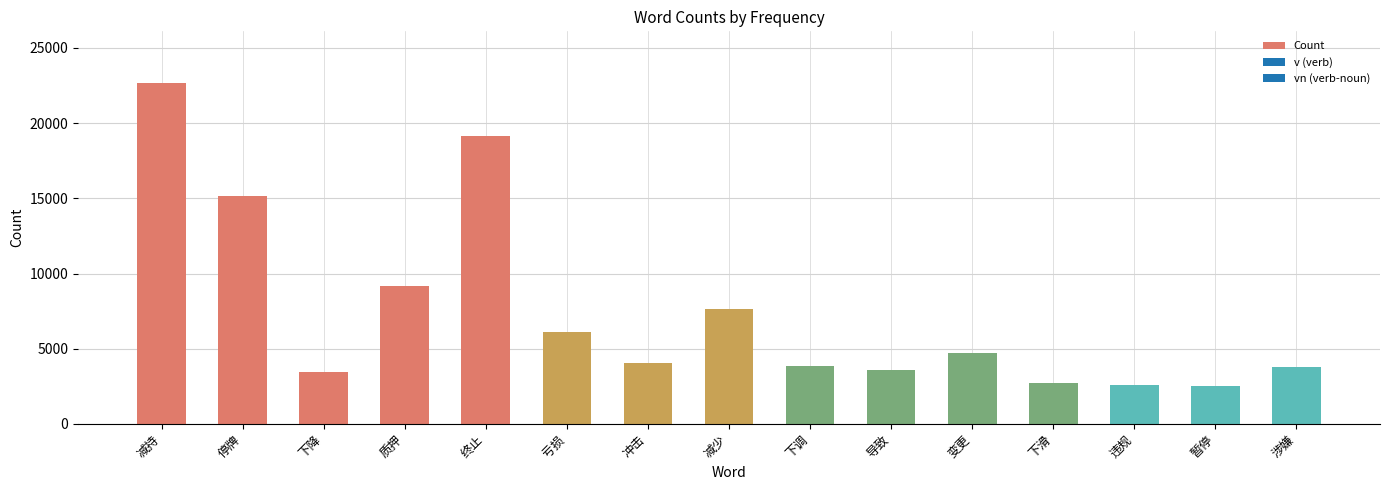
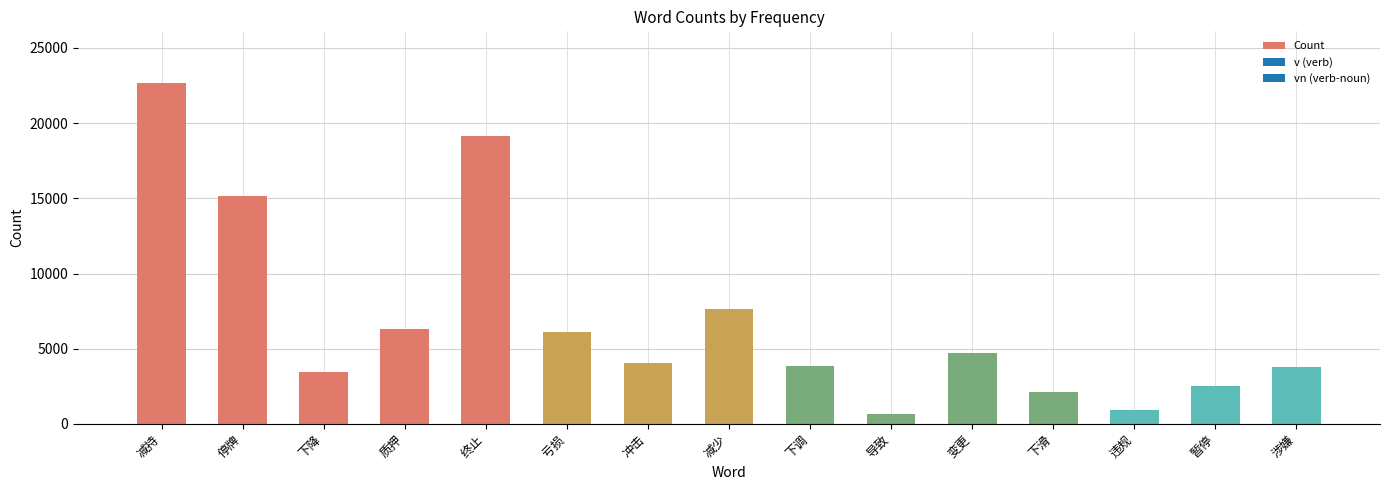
  {
    "减持": 22700,
    "停牌": 15200,
    "下降": 3400,
-   "质押": 9200,
+   "质押": 6300,
    "终止": 19100,
    "亏损": 6100,
    "冲击": 4000,
    "减少": 7700,
    "下调": 3800,
-   "导致": 3600,
+   "导致": 700,
    "变更": 4700,
-   "下滑": 2700,
-   "违规": 2600,
+   "下滑": 2100,
+   "违规": 900,
    "暂停": 2500,
    "涉嫌": 3800
  }
